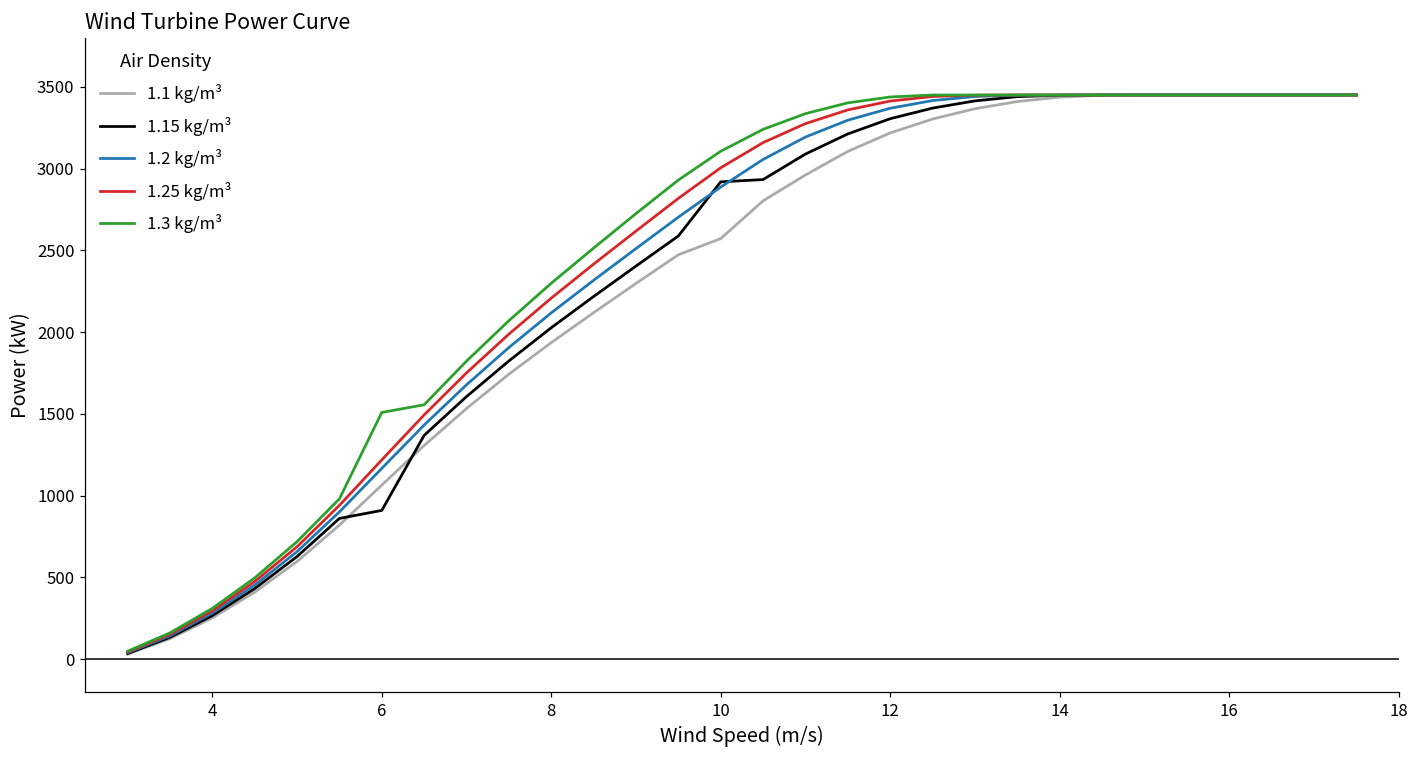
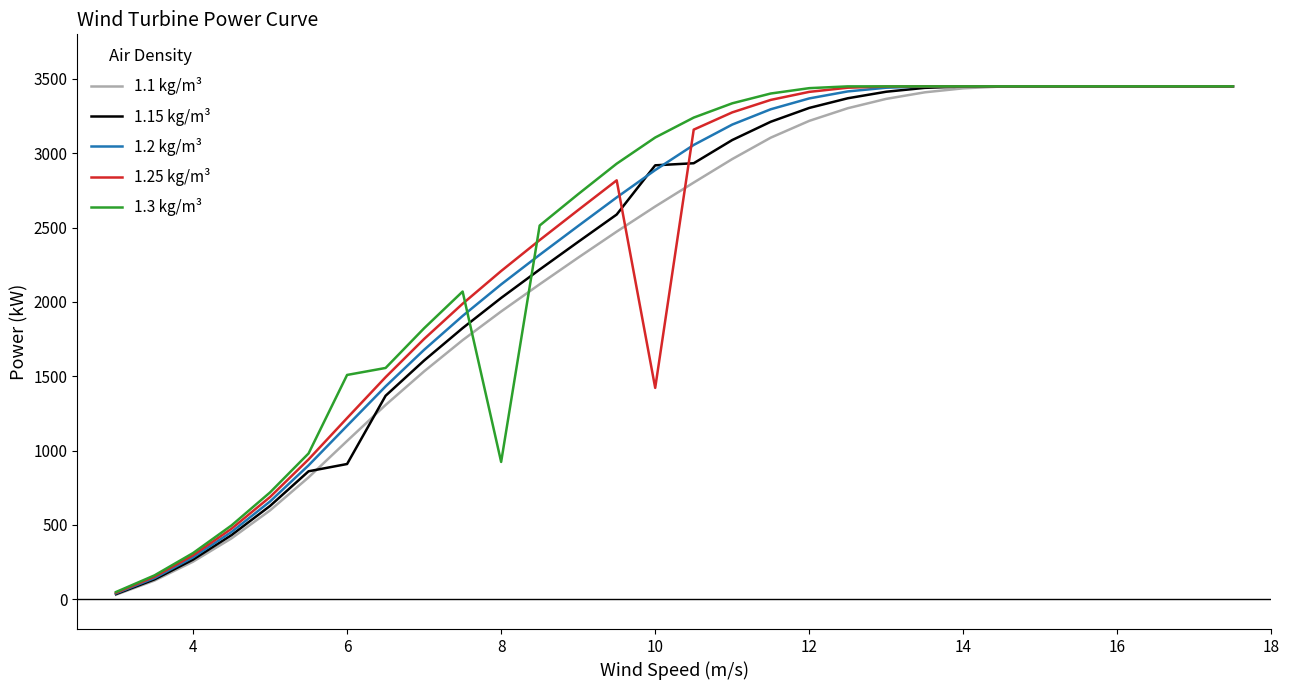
  {
    "1.1 kg/m³": {
      "6": 1070,
      "8": 1940,
-     "10": 2570,
+     "10": 2640,
      "12": 3220
    },
    "1.15 kg/m³": {
      "6": 910,
      "8": 2030,
      "10": 2920,
      "12": 3310
    },
    "1.2 kg/m³": {
      "6": 1170,
      "8": 2120,
      "10": 2890,
      "12": 3370
    },
    "1.25 kg/m³": {
      "6": 1220,
      "8": 2210,
-     "10": 3010,
+     "10": 1420,
      "12": 3410
    },
    "1.3 kg/m³": {
      "6": 1510,
-     "8": 2300,
+     "8": 920,
      "10": 3110,
      "12": 3440
    }
  }
